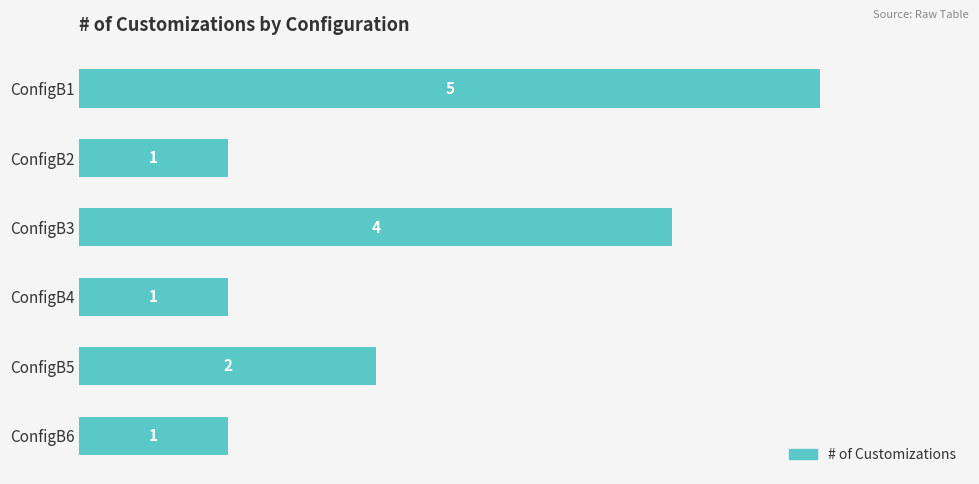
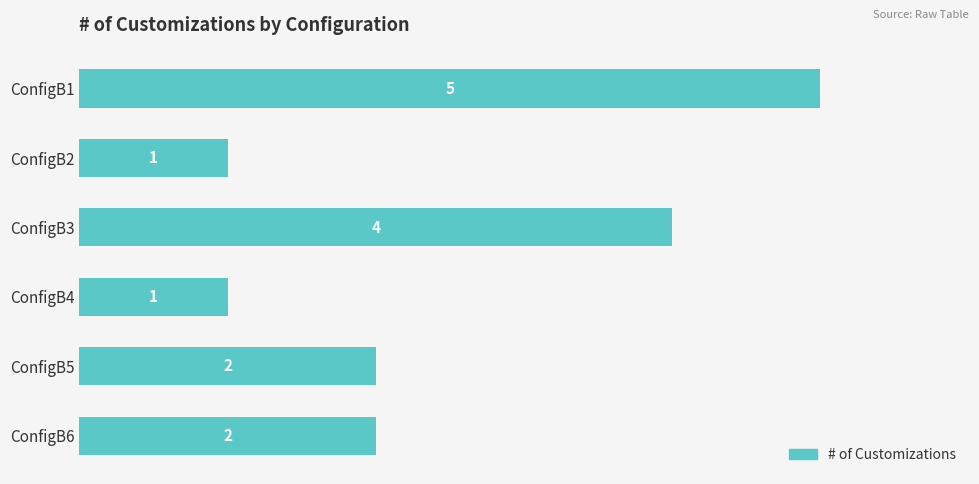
  {
    "ConfigB1": 5,
    "ConfigB2": 1,
    "ConfigB3": 4,
    "ConfigB4": 1,
    "ConfigB5": 2,
-   "ConfigB6": 1
+   "ConfigB6": 2
  }
